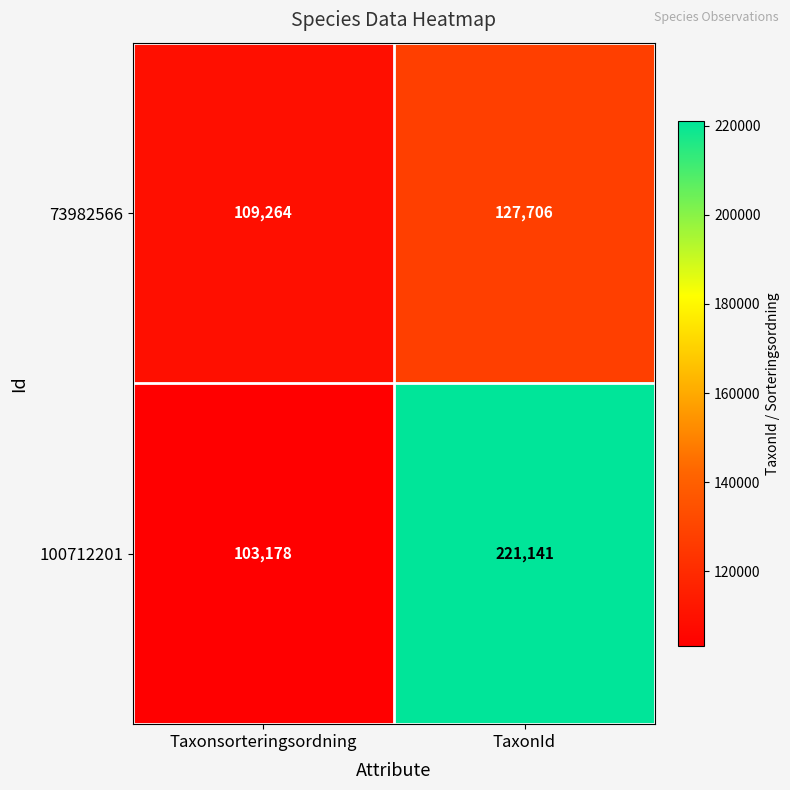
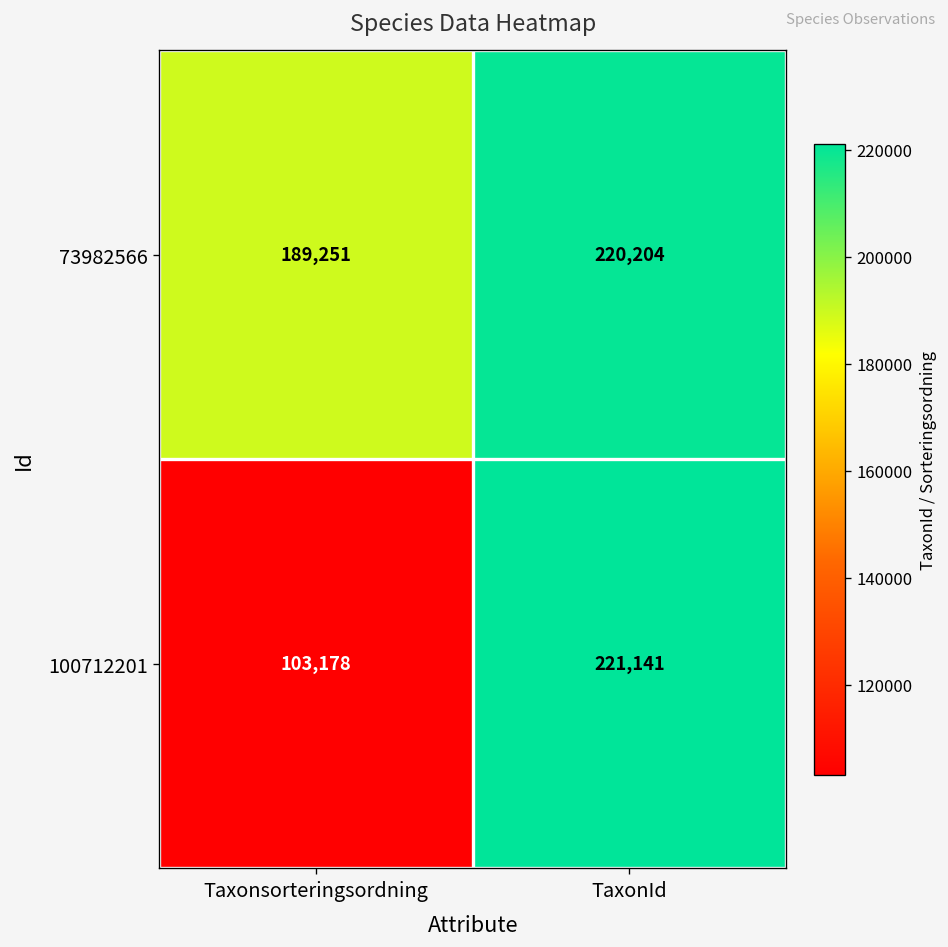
  {
    "73982566": {
-     "Taxonsorteringsordning": "109,264",
-     "TaxonId": "127,706"
+     "Taxonsorteringsordning": "189,251",
+     "TaxonId": "220,204"
    },
    "100712201": {
      "Taxonsorteringsordning": "103,178",
      "TaxonId": "221,141"
    }
  }
